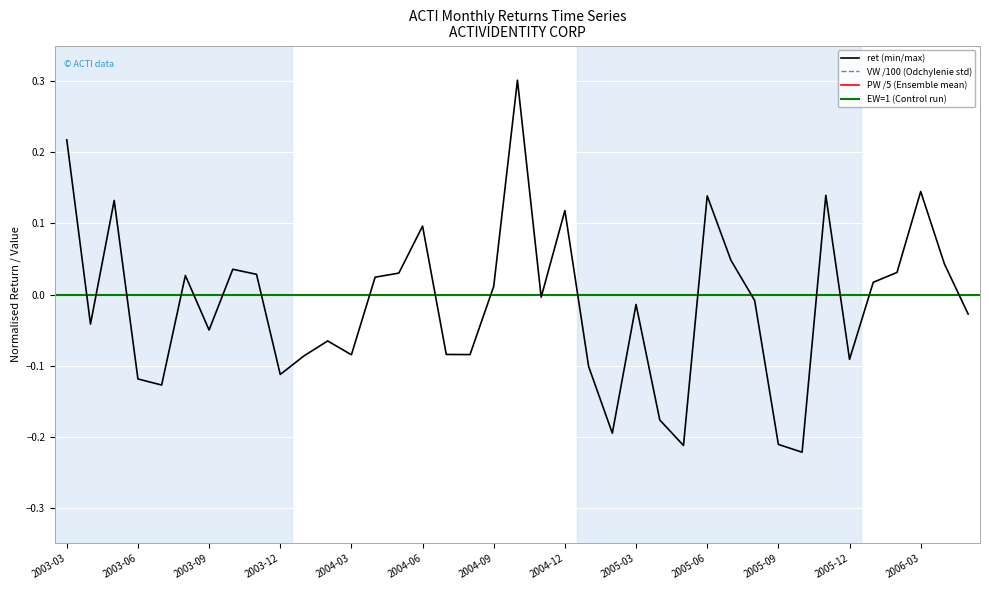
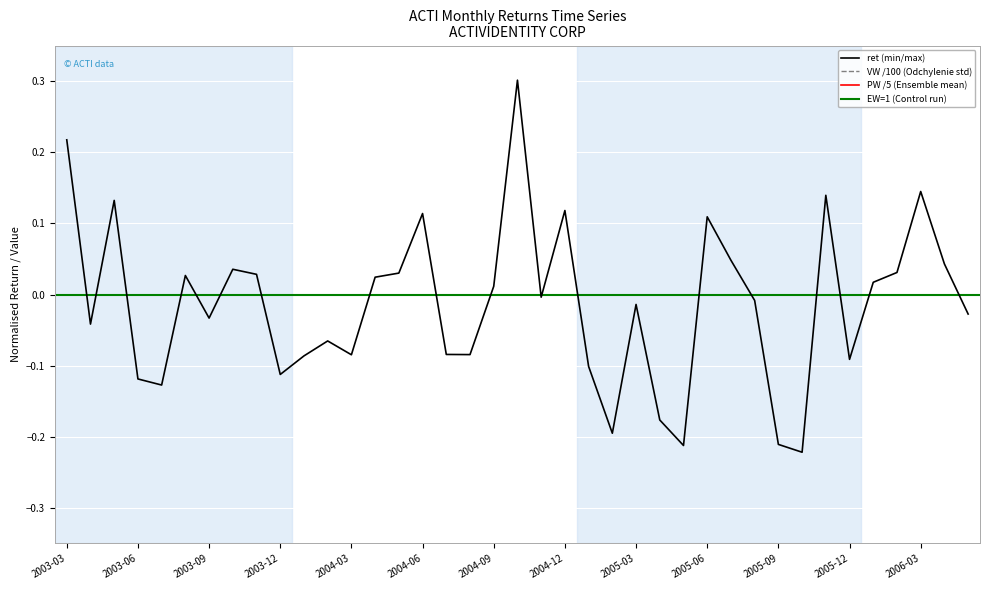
  {
    "ret (min/max)": {
      "2003-03": 0.22,
      "2003-06": -0.12,
-     "2003-09": -0.05,
+     "2003-09": -0.03,
      "2003-12": -0.11,
      "2004-03": -0.08,
-     "2004-06": 0.10,
+     "2004-06": 0.11,
      "2004-09": 0.01,
      "2004-12": 0.12,
      "2005-03": -0.01,
-     "2005-06": 0.14,
+     "2005-06": 0.11,
      "2005-09": -0.21,
      "2005-12": -0.09,
      "2006-03": 0.14
    }
  }
